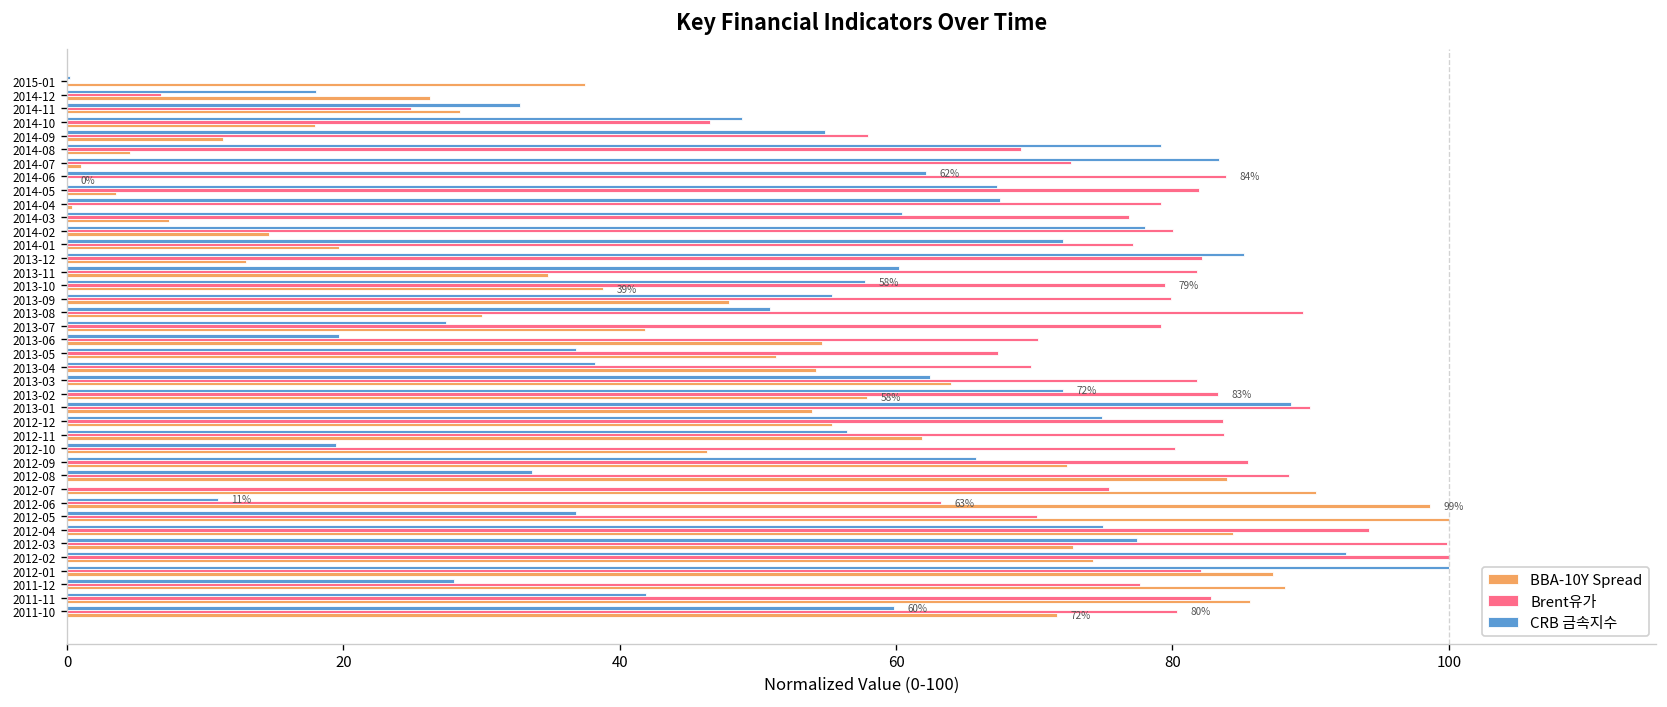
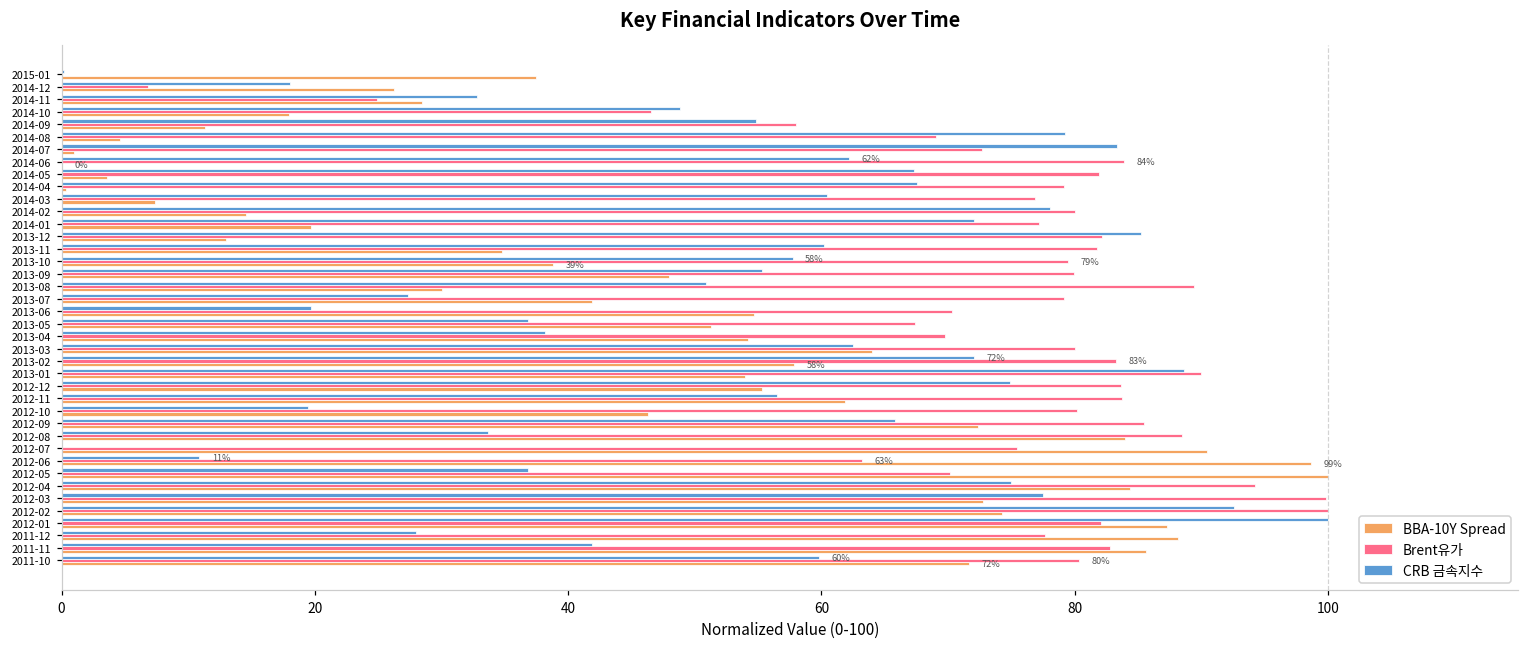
  {
    "BBA-10Y Spread": {
      "2014-06": "0%",
      "2013-10": "39%",
      "2013-02": "58%",
      "2012-06": "99%",
      "2011-10": "72%"
    },
    "Brent유가": {
      "2015-01": "0.0",
      "2014-12": "6.8",
      "2014-11": "24.9",
      "2014-10": "46.5",
      "2014-09": "58.0",
      "2014-08": "69.0",
      "2014-07": "72.7",
      "2014-05": "81.9",
      "2014-04": "79.1",
      "2014-03": "76.9",
      "2014-02": "80.0",
      "2014-01": "77.2",
      "2013-12": "82.1",
      "2013-09": "79.9",
      "2013-08": "89.4",
      "2013-07": "79.2",
      "2013-06": "70.3",
      "2013-05": "67.4",
      "2013-04": "69.8",
-     "2013-03": "81.8",
+     "2013-03": "80.0",
      "2013-01": "89.9",
      "2012-12": "83.6",
      "2012-11": "83.7",
      "2012-10": "80.2",
      "2012-09": "85.4",
      "2012-08": "88.5",
      "2012-07": "75.4",
      "2012-05": "70.2",
      "2012-04": "94.2",
      "2012-03": "99.9",
      "2012-02": "100.0",
      "2012-01": "82.0",
      "2011-12": "77.7"
    },
    "CRB 금속지수": {
      "2014-06": "62%",
      "2013-10": "58%",
      "2013-02": "72%",
      "2012-06": "11%",
      "2011-10": "60%"
    }
  }
